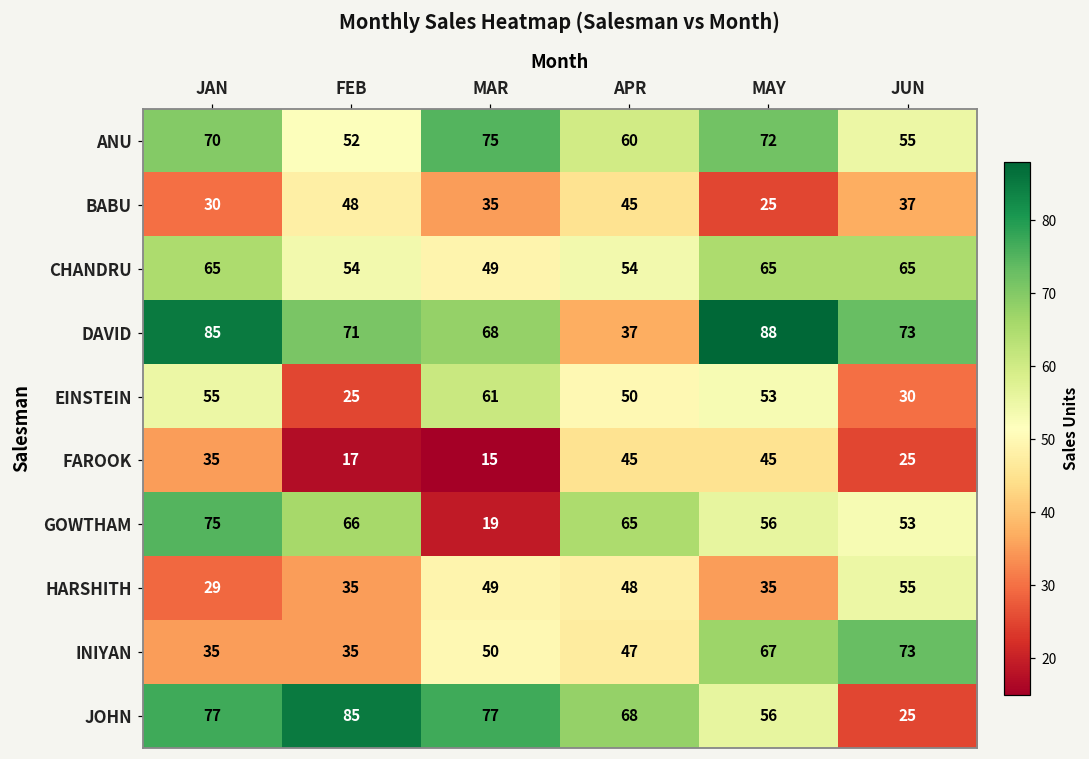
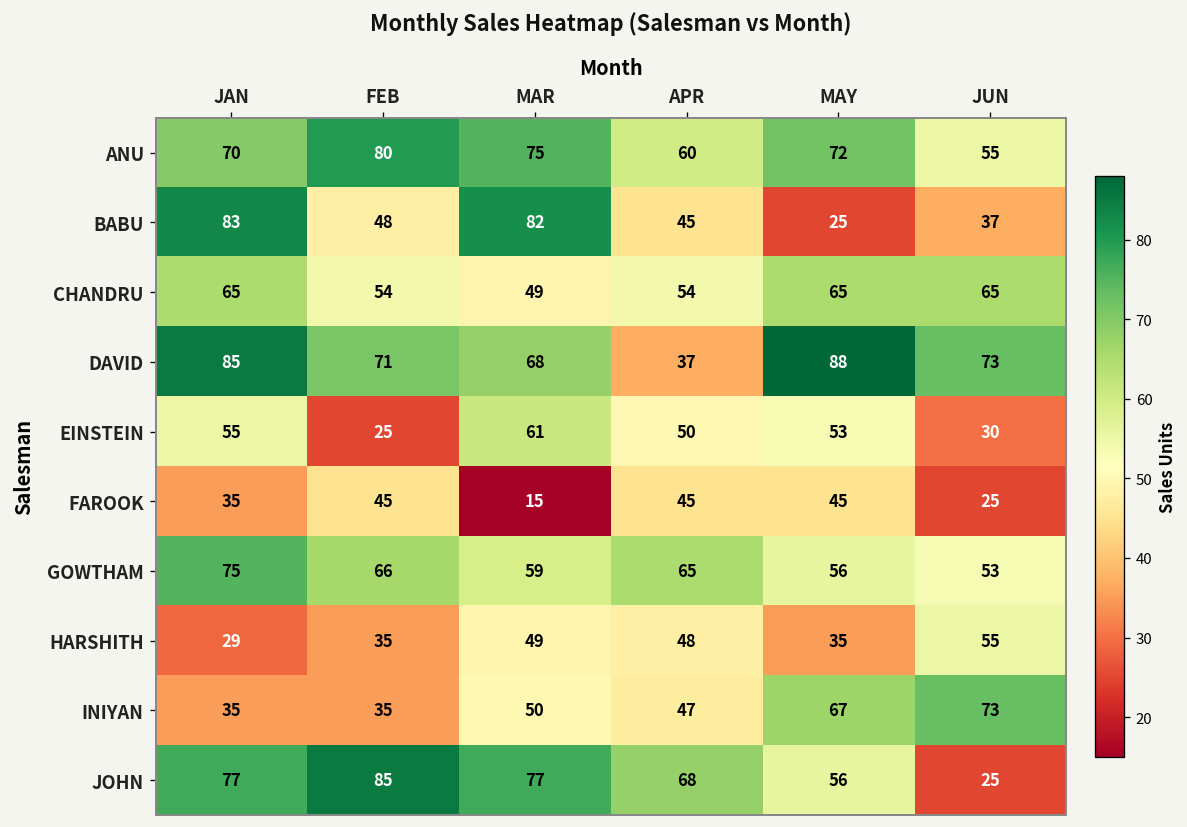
  {
    "ANU": {
      "JAN": 70,
-     "FEB": 52,
+     "FEB": 80,
      "MAR": 75,
      "APR": 60,
      "MAY": 72,
      "JUN": 55
    },
    "BABU": {
-     "JAN": 30,
+     "JAN": 83,
      "FEB": 48,
-     "MAR": 35,
+     "MAR": 82,
      "APR": 45,
      "MAY": 25,
      "JUN": 37
    },
    "CHANDRU": {
      "JAN": 65,
      "FEB": 54,
      "MAR": 49,
      "APR": 54,
      "MAY": 65,
      "JUN": 65
    },
    "DAVID": {
      "JAN": 85,
      "FEB": 71,
      "MAR": 68,
      "APR": 37,
      "MAY": 88,
      "JUN": 73
    },
    "EINSTEIN": {
      "JAN": 55,
      "FEB": 25,
      "MAR": 61,
      "APR": 50,
      "MAY": 53,
      "JUN": 30
    },
    "FAROOK": {
      "JAN": 35,
-     "FEB": 17,
+     "FEB": 45,
      "MAR": 15,
      "APR": 45,
      "MAY": 45,
      "JUN": 25
    },
    "GOWTHAM": {
      "JAN": 75,
      "FEB": 66,
-     "MAR": 19,
+     "MAR": 59,
      "APR": 65,
      "MAY": 56,
      "JUN": 53
    },
    "HARSHITH": {
      "JAN": 29,
      "FEB": 35,
      "MAR": 49,
      "APR": 48,
      "MAY": 35,
      "JUN": 55
    },
    "INIYAN": {
      "JAN": 35,
      "FEB": 35,
      "MAR": 50,
      "APR": 47,
      "MAY": 67,
      "JUN": 73
    },
    "JOHN": {
      "JAN": 77,
      "FEB": 85,
      "MAR": 77,
      "APR": 68,
      "MAY": 56,
      "JUN": 25
    }
  }
